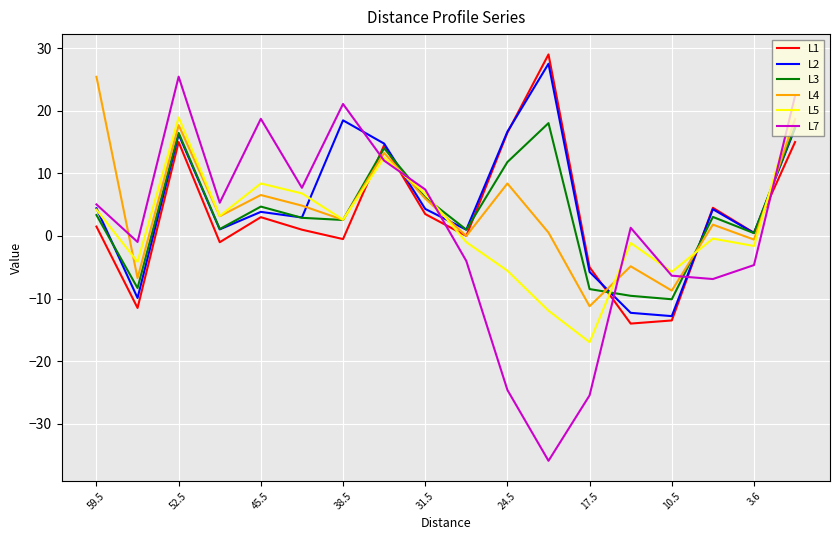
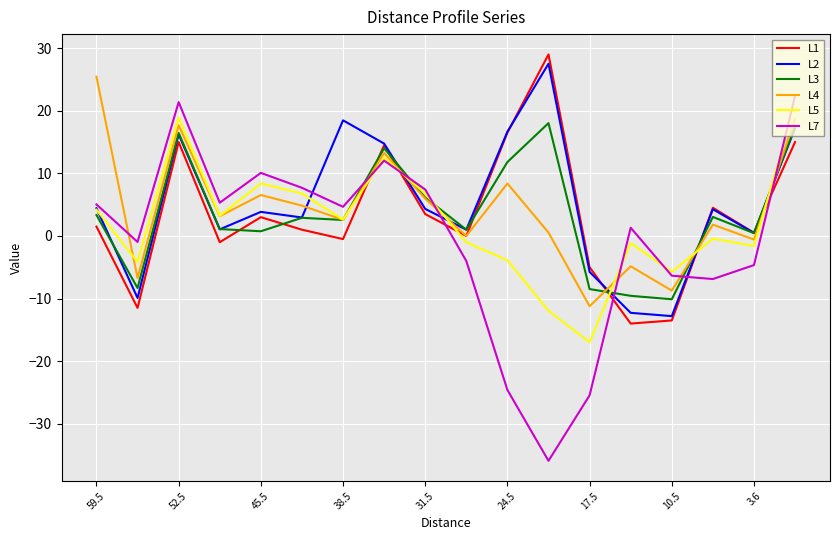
  {
    "L1": {
      "59.5": 2,
      "52.5": 15,
      "45.5": 3,
      "38.5": -1,
      "31.5": 4,
      "17.5": -5,
      "10.5": -14
    },
    "L2": {
      "45.5": 4,
      "38.5": 18,
      "31.5": 4,
      "17.5": -6,
      "10.5": -13
    },
    "L3": {
      "59.5": 3,
-     "45.5": 5,
+     "45.5": 1,
      "24.5": 12,
      "17.5": -8,
      "10.5": -10
    },
    "L4": {
      "59.5": 25,
      "52.5": 18,
      "45.5": 7,
      "24.5": 8,
      "17.5": -11,
      "10.5": -9,
      "3.6": -1
    },
    "L5": {
      "52.5": 19,
      "45.5": 8,
      "31.5": 7,
-     "24.5": -6,
+     "24.5": -4,
      "17.5": -17,
      "10.5": -6,
      "3.6": -2
    },
    "L7": {
      "59.5": 5,
-     "52.5": 25,
-     "45.5": 19,
-     "38.5": 21,
+     "52.5": 21,
+     "45.5": 10,
+     "38.5": 5,
      "31.5": 7,
      "24.5": -25,
      "17.5": -25,
      "10.5": -6,
      "3.6": -5
    }
  }
